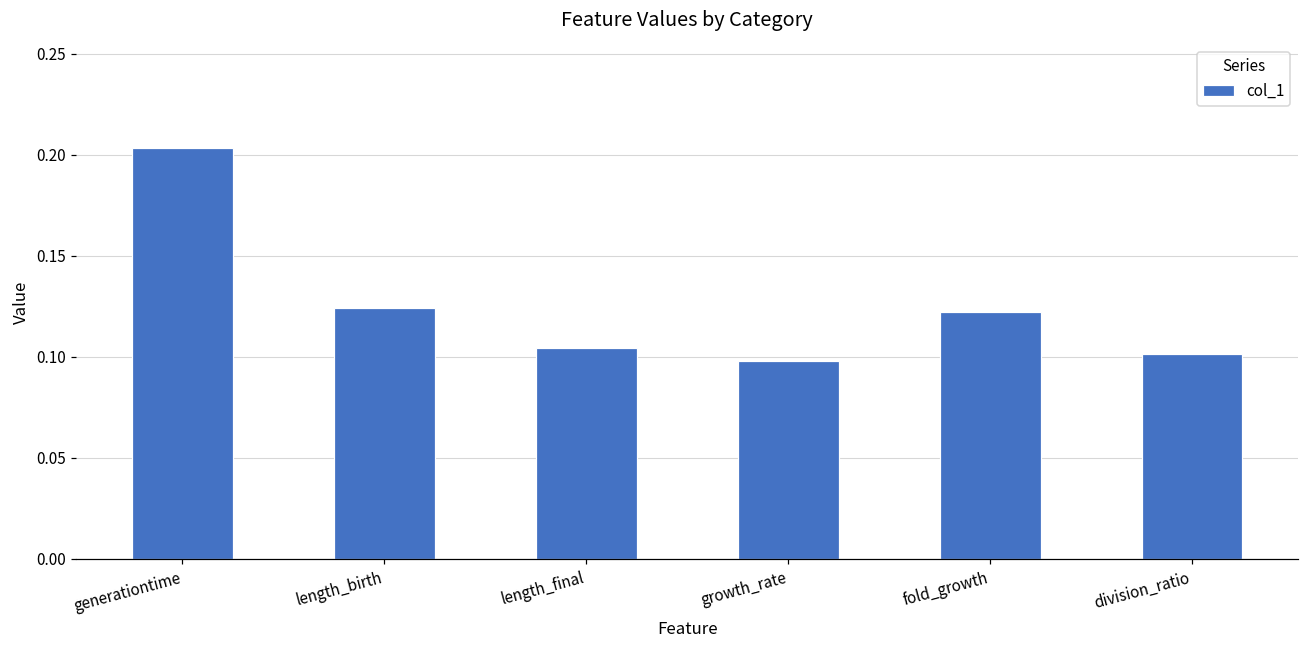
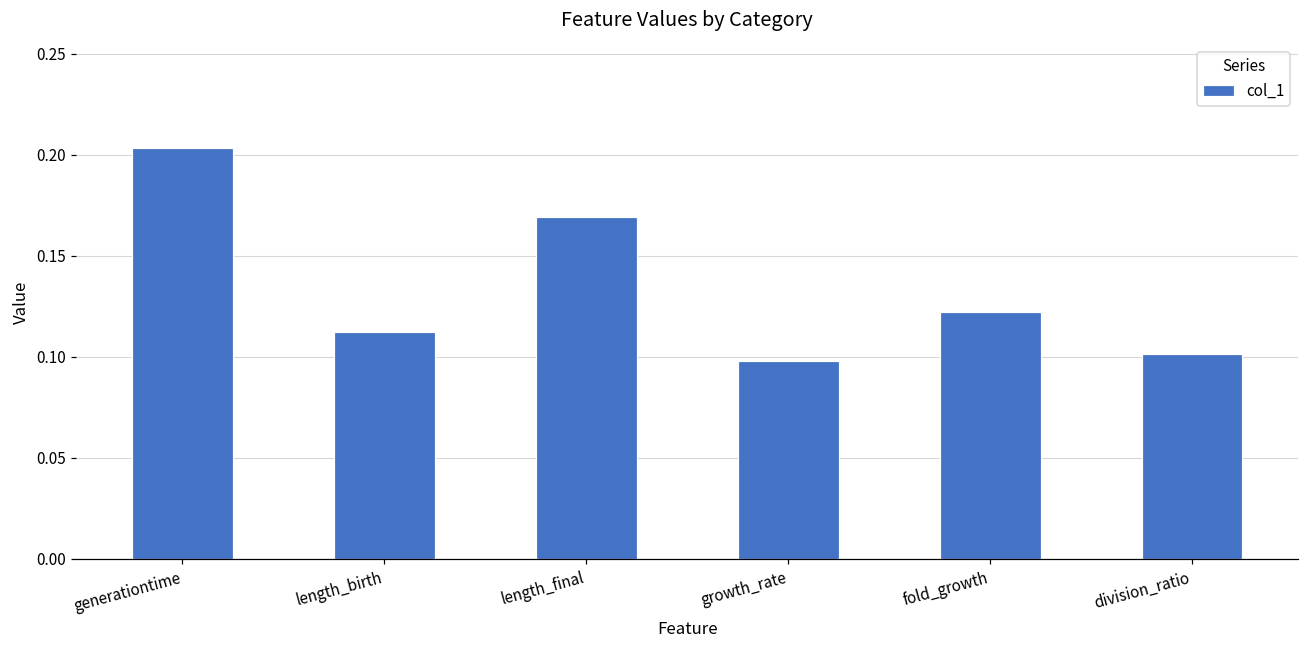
  {
    "generationtime": 0.204,
-   "length_birth": 0.124,
-   "length_final": 0.105,
+   "length_birth": 0.113,
+   "length_final": 0.169,
    "growth_rate": 0.098,
    "fold_growth": 0.122,
    "division_ratio": 0.101
  }
